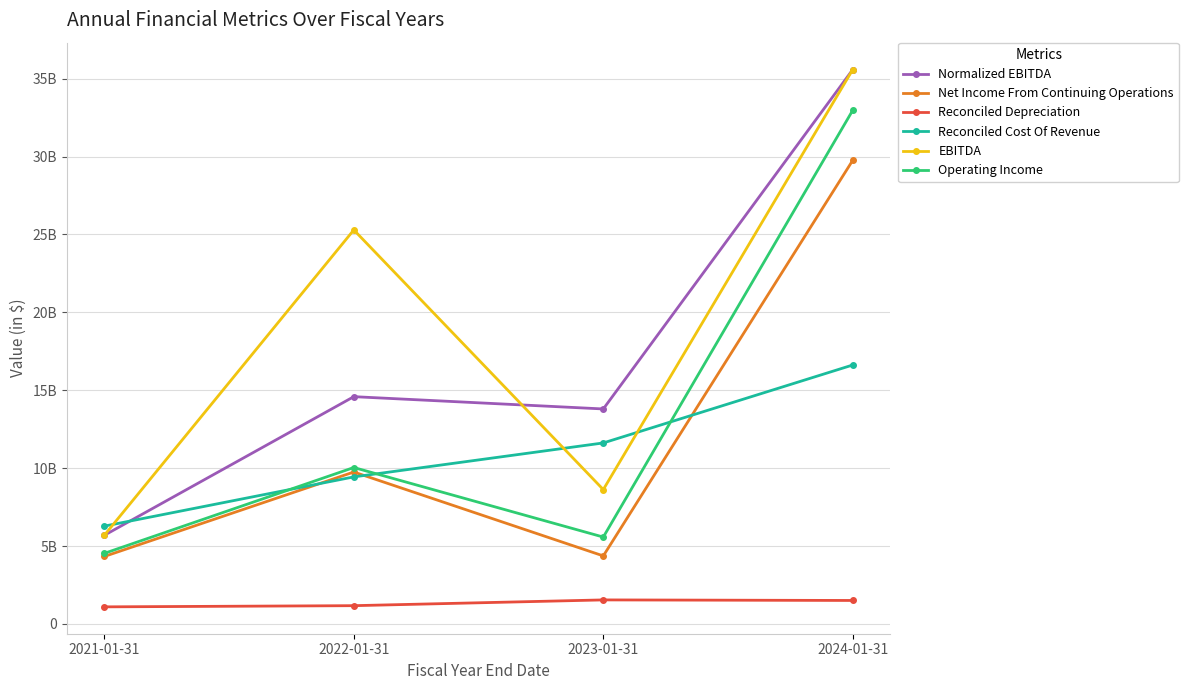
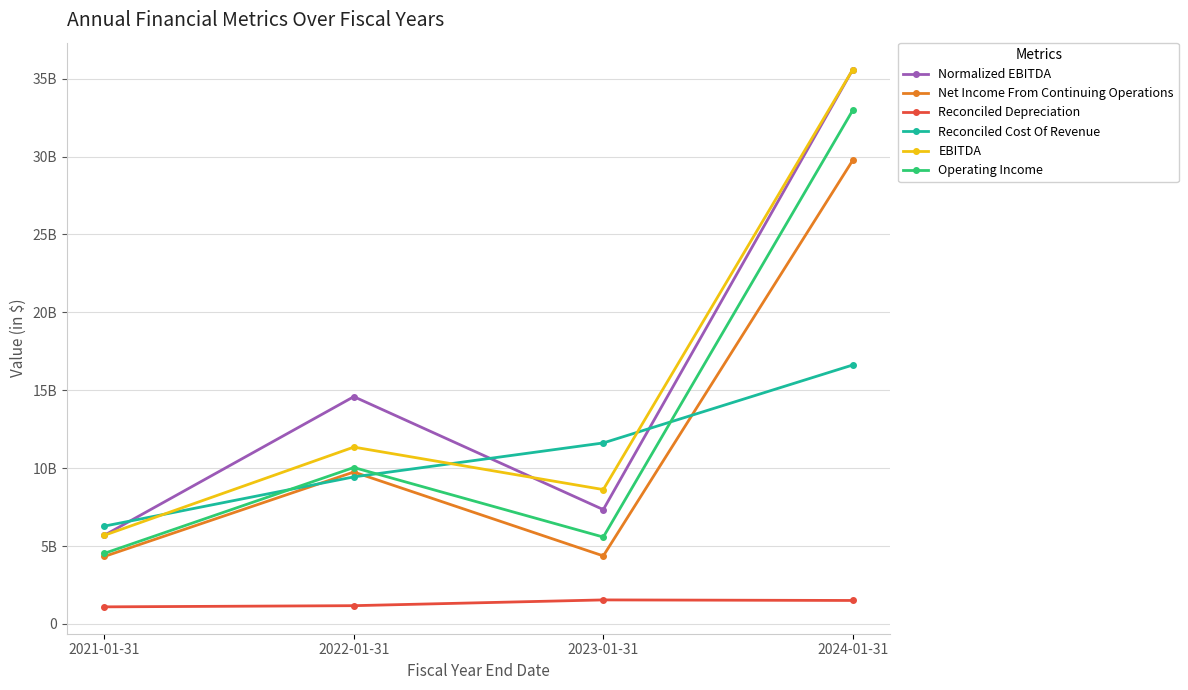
  {
    "Normalized EBITDA": {
      "2022-01-31": 14600000000,
-     "2023-01-31": 13800000000
+     "2023-01-31": 7300000000
    },
    "EBITDA": {
-     "2022-01-31": 25300000000,
+     "2022-01-31": 11400000000,
      "2023-01-31": 8600000000
    }
  }
